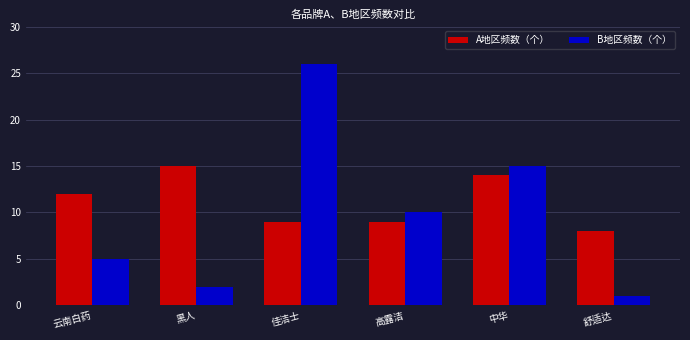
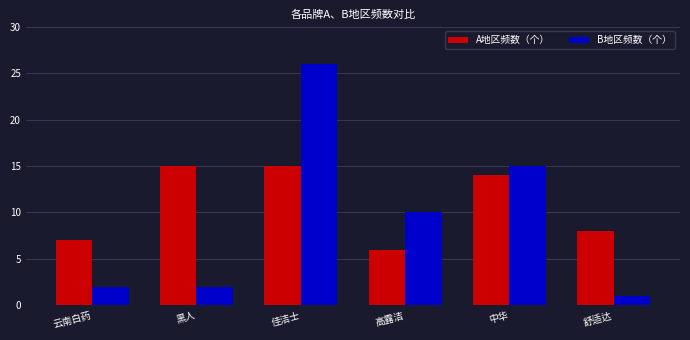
  {
    "A地区频数（个）": {
-     "云南白药": 12,
+     "云南白药": 7,
      "黑人": 15,
-     "佳洁士": 9,
-     "高露洁": 9,
+     "佳洁士": 15,
+     "高露洁": 6,
      "中华": 14,
      "舒适达": 8
    },
    "B地区频数（个）": {
-     "云南白药": 5,
+     "云南白药": 2,
      "黑人": 2,
      "佳洁士": 26,
      "高露洁": 10,
      "中华": 15,
      "舒适达": 1
    }
  }
